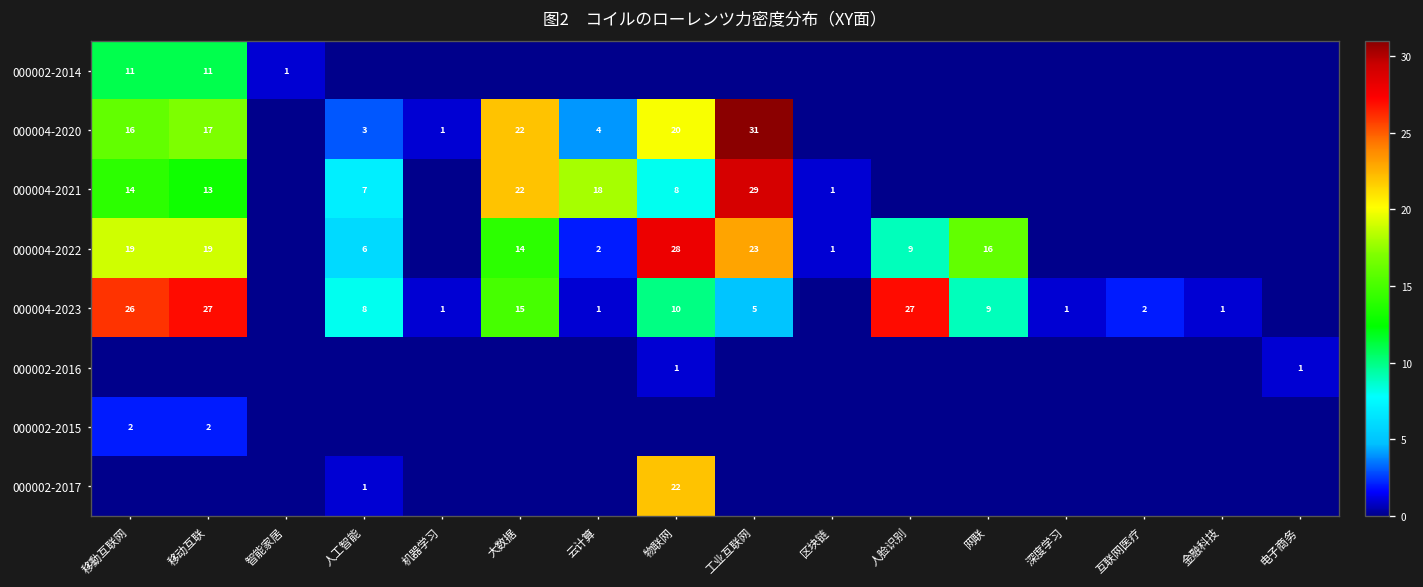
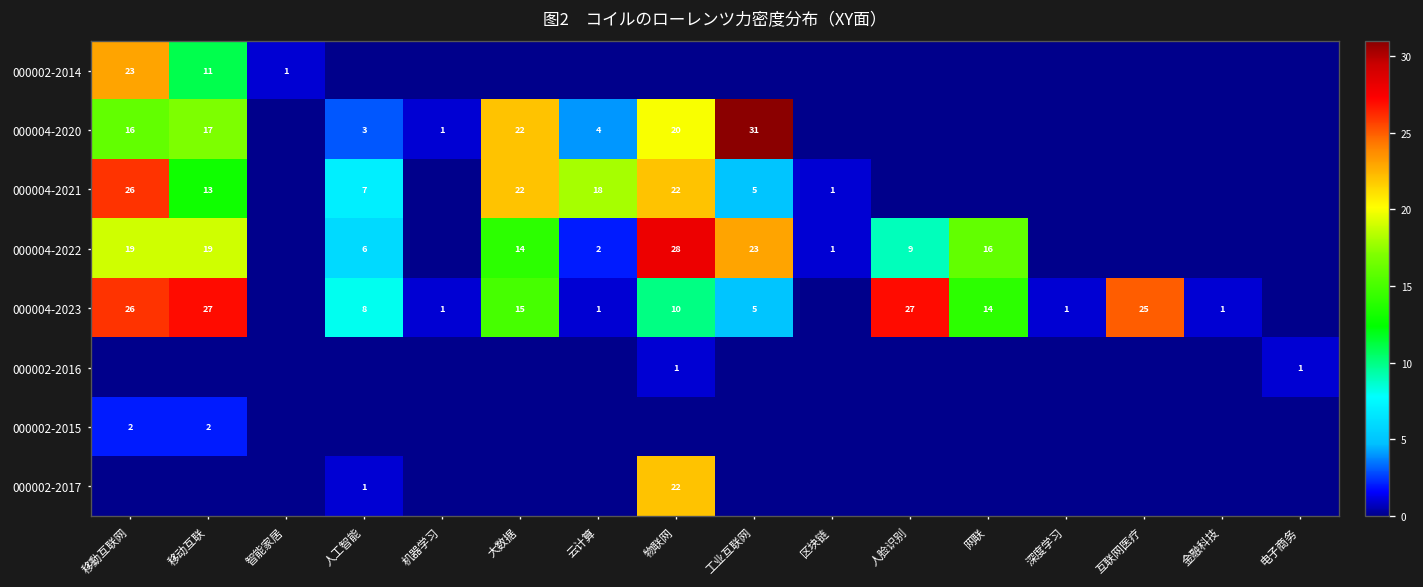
  {
    "000002-2014": {
-     "移動互联网": 11,
+     "移動互联网": 23,
      "移动互联": 11,
      "智能家居": 1
    },
    "000004-2020": {
      "移動互联网": 16,
      "移动互联": 17,
      "人工智能": 3,
      "机器学习": 1,
      "大数据": 22,
      "云计算": 4,
      "物联网": 20,
      "工业互联网": 31
    },
    "000004-2021": {
-     "移動互联网": 14,
+     "移動互联网": 26,
      "移动互联": 13,
      "人工智能": 7,
      "大数据": 22,
      "云计算": 18,
-     "物联网": 8,
-     "工业互联网": 29,
+     "物联网": 22,
+     "工业互联网": 5,
      "区块链": 1
    },
    "000004-2022": {
      "移動互联网": 19,
      "移动互联": 19,
      "人工智能": 6,
      "大数据": 14,
      "云计算": 2,
      "物联网": 28,
      "工业互联网": 23,
      "区块链": 1,
      "人脸识别": 9,
      "网联": 16
    },
    "000004-2023": {
      "移動互联网": 26,
      "移动互联": 27,
      "人工智能": 8,
      "机器学习": 1,
      "大数据": 15,
      "云计算": 1,
      "物联网": 10,
      "工业互联网": 5,
      "人脸识别": 27,
-     "网联": 9,
+     "网联": 14,
      "深度学习": 1,
-     "互联网医疗": 2,
+     "互联网医疗": 25,
      "金融科技": 1
    },
    "000002-2016": {
      "物联网": 1,
      "电子商务": 1
    },
    "000002-2015": {
      "移動互联网": 2,
      "移动互联": 2
    },
    "000002-2017": {
      "人工智能": 1,
      "物联网": 22
    }
  }
